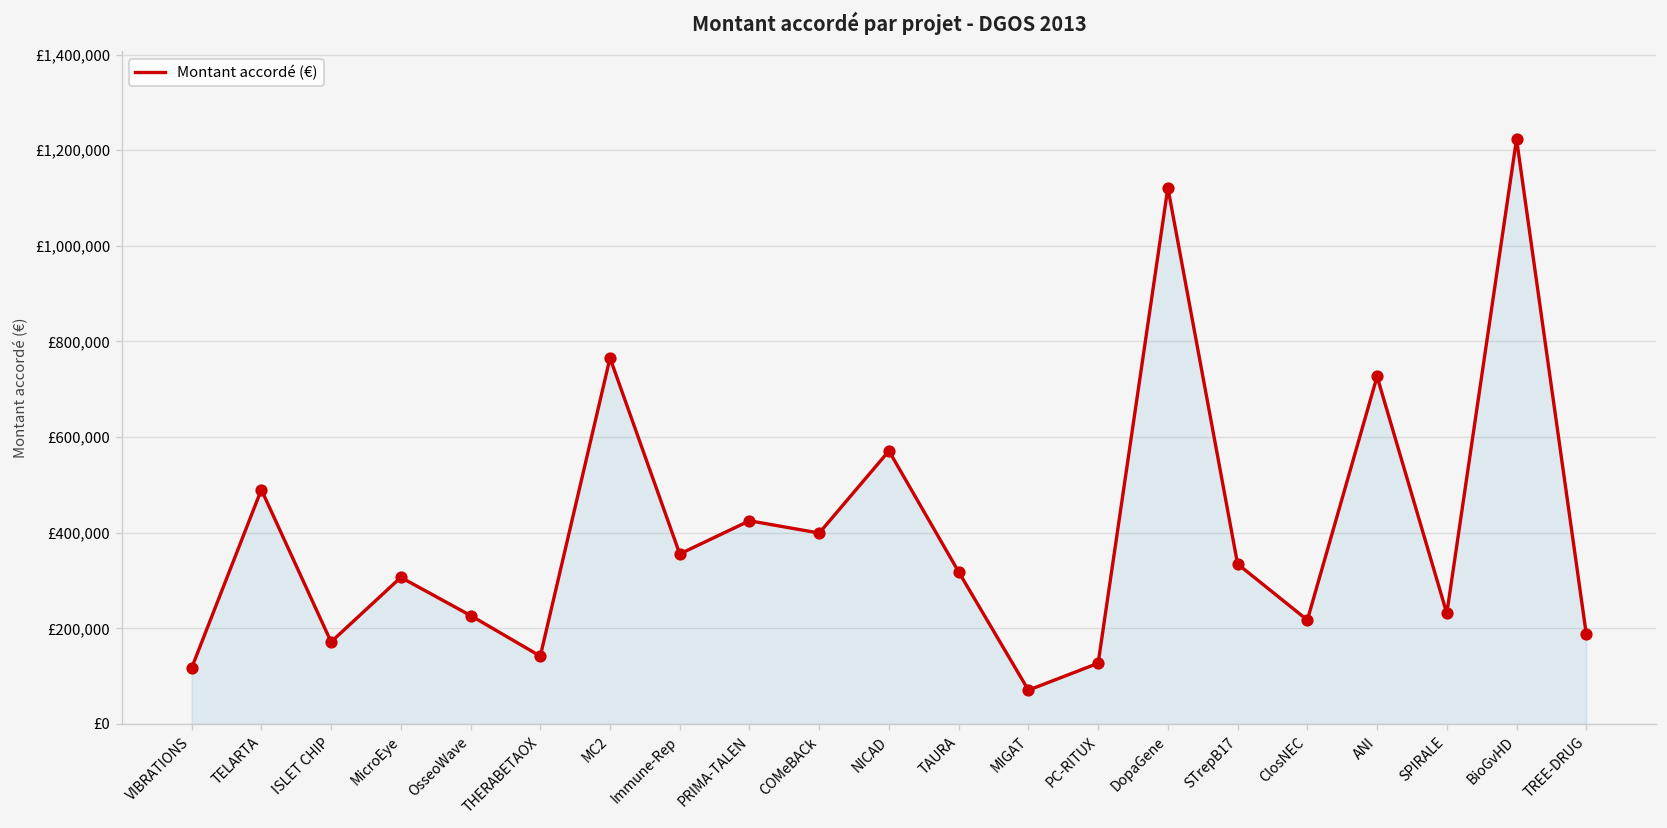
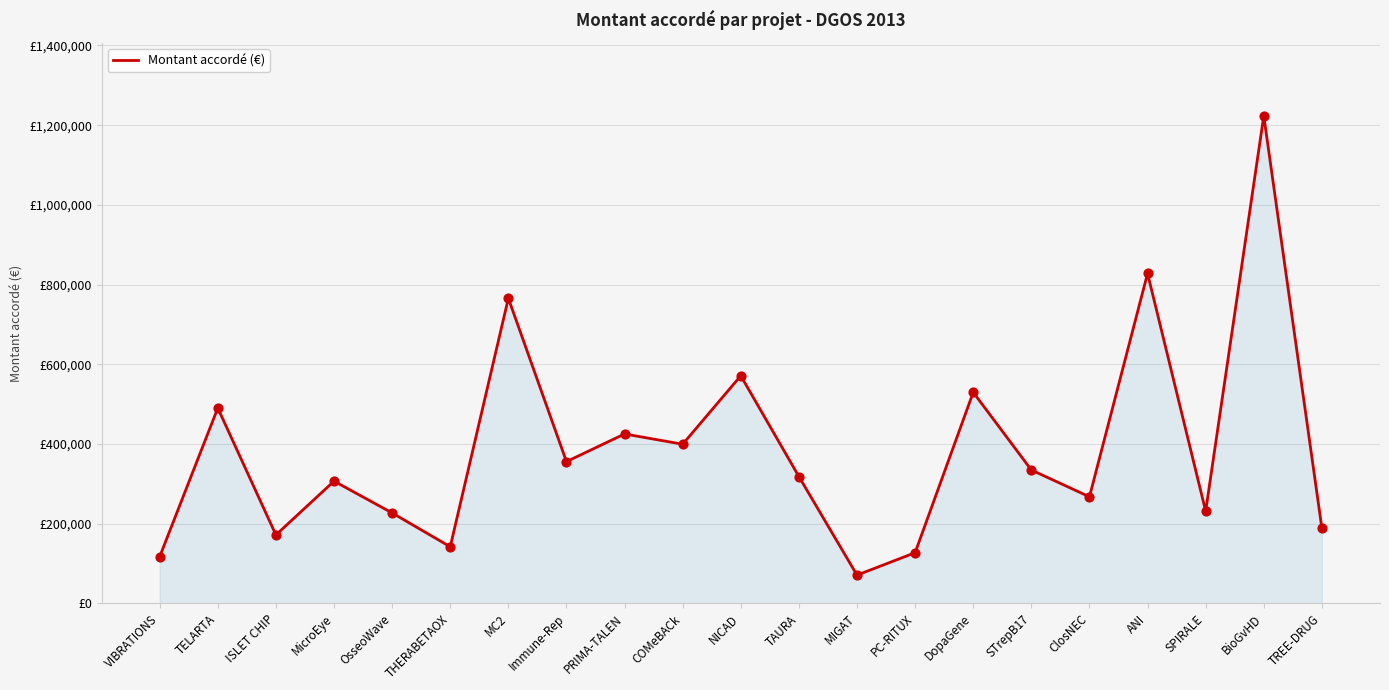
  {
    "VIBRATIONS": "£120,000",
    "TELARTA": "£490,000",
    "ISLET CHIP": "£170,000",
    "MicroEye": "£310,000",
    "OsseoWave": "£230,000",
    "THERABETAOX": "£140,000",
    "MC2": "£770,000",
    "Immune-Rep": "£360,000",
    "PRIMA-TALEN": "£420,000",
    "COMeBACk": "£400,000",
    "NICAD": "£570,000",
    "TAURA": "£320,000",
    "MIGAT": "£70,000",
    "PC-RITUX": "£130,000",
-   "DopaGene": "£1,120,000",
+   "DopaGene": "£530,000",
    "STrepB17": "£330,000",
-   "ClosNEC": "£220,000",
-   "ANI": "£730,000",
+   "ClosNEC": "£270,000",
+   "ANI": "£830,000",
    "SPIRALE": "£230,000",
    "BioGvHD": "£1,220,000",
    "TREE-DRUG": "£190,000"
  }
